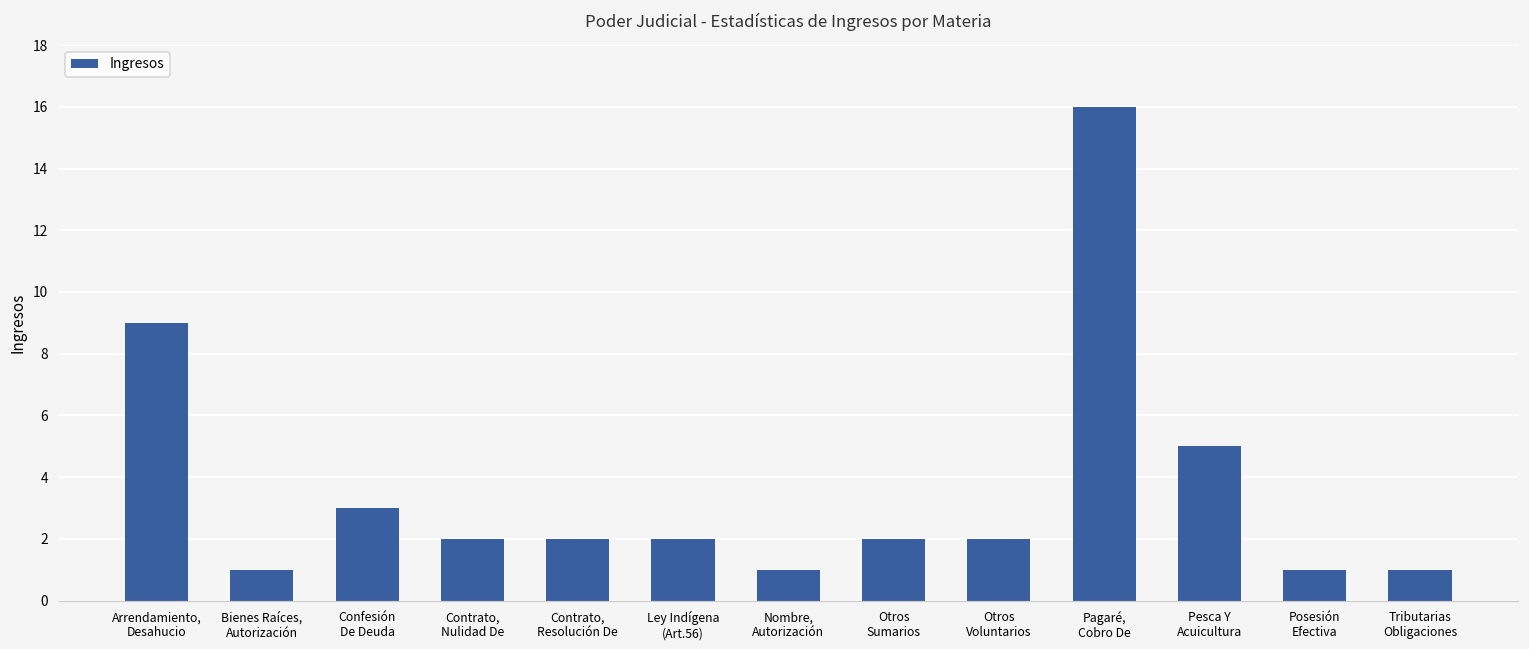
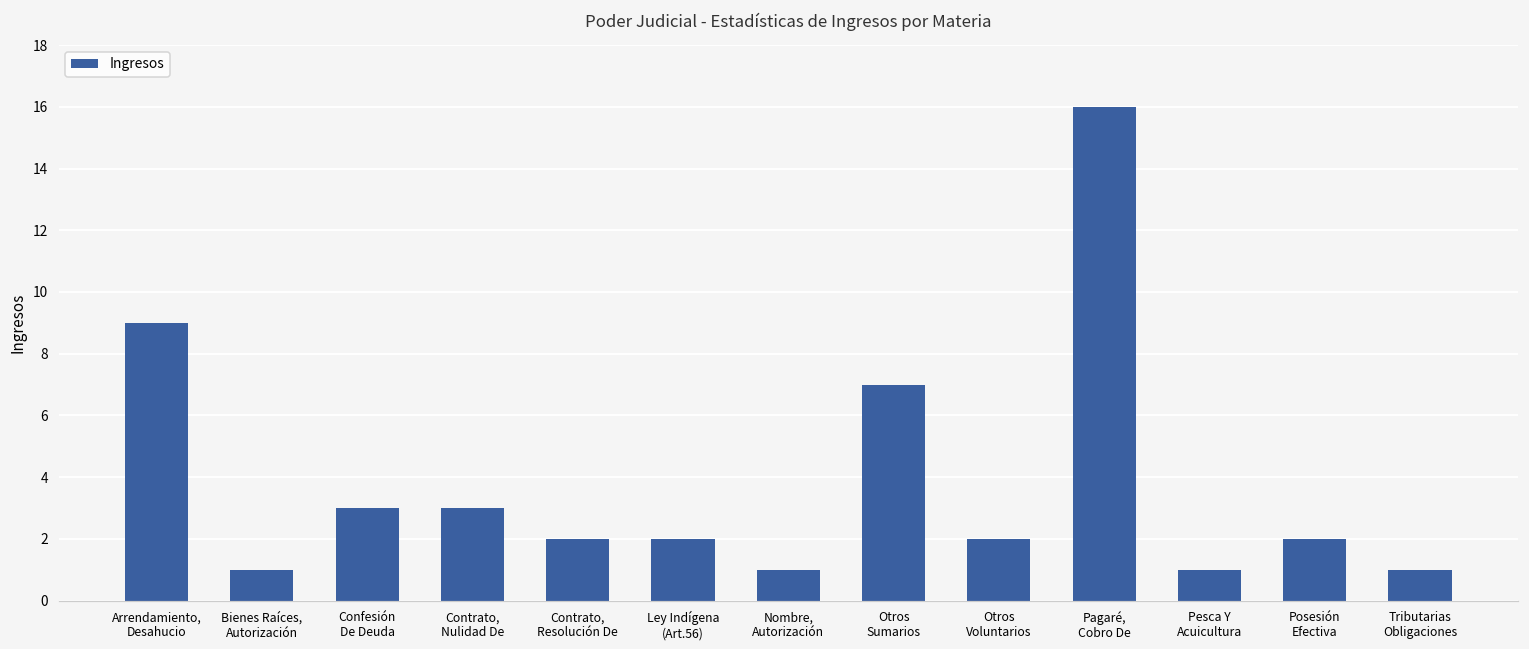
  {
    "Arrendamiento, Desahucio": 9,
    "Bienes Raíces, Autorización": 1,
    "Confesión De Deuda": 3,
-   "Contrato, Nulidad De": 2,
+   "Contrato, Nulidad De": 3,
    "Contrato, Resolución De": 2,
    "Ley Indígena (Art.56)": 2,
    "Nombre, Autorización": 1,
-   "Otros Sumarios": 2,
+   "Otros Sumarios": 7,
    "Otros Voluntarios": 2,
    "Pagaré, Cobro De": 16,
-   "Pesca Y Acuicultura": 5,
-   "Posesión Efectiva": 1,
+   "Pesca Y Acuicultura": 1,
+   "Posesión Efectiva": 2,
    "Tributarias Obligaciones": 1
  }
